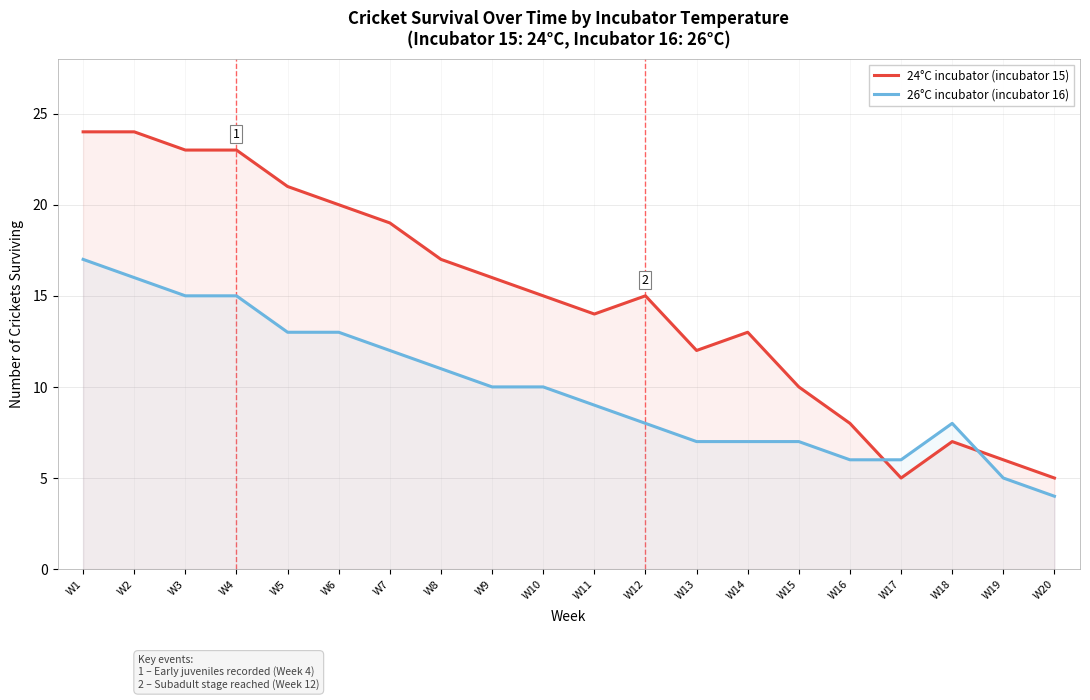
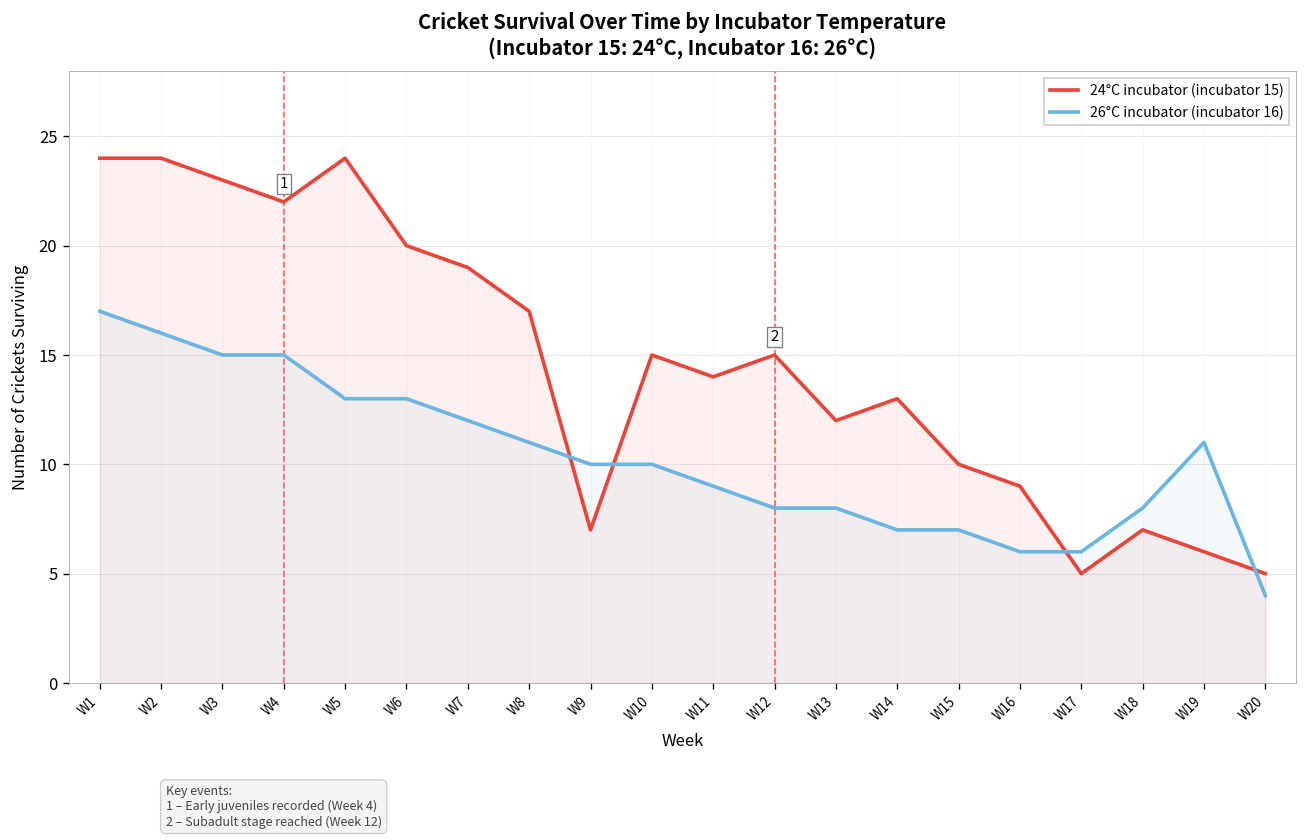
  {
    "24°C incubator (incubator 15)": {
      "W1": 24,
      "W2": 24,
      "W3": 23,
-     "W4": 23,
-     "W5": 21,
+     "W4": 22,
+     "W5": 24,
      "W6": 20,
      "W7": 19,
      "W8": 17,
-     "W9": 16,
+     "W9": 7,
      "W10": 15,
      "W11": 14,
      "W13": 12,
      "W14": 13,
      "W15": 10,
-     "W16": 8,
+     "W16": 9,
      "W17": 5,
      "W18": 7,
      "W19": 6,
      "W20": 5
    },
    "26°C incubator (incubator 16)": {
      "W1": 17,
      "W2": 16,
      "W3": 15,
      "W4": 15,
      "W5": 13,
      "W6": 13,
      "W7": 12,
      "W8": 11,
      "W9": 10,
      "W10": 10,
      "W11": 9,
      "W12": 8,
-     "W13": 7,
+     "W13": 8,
      "W14": 7,
      "W15": 7,
      "W16": 6,
      "W17": 6,
      "W18": 8,
-     "W19": 5,
+     "W19": 11,
      "W20": 4
    }
  }
